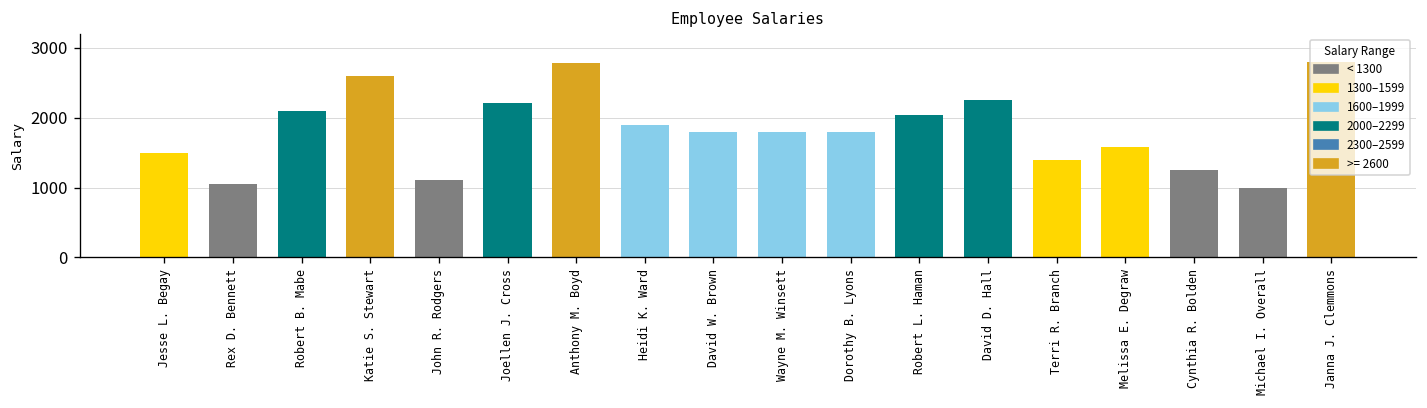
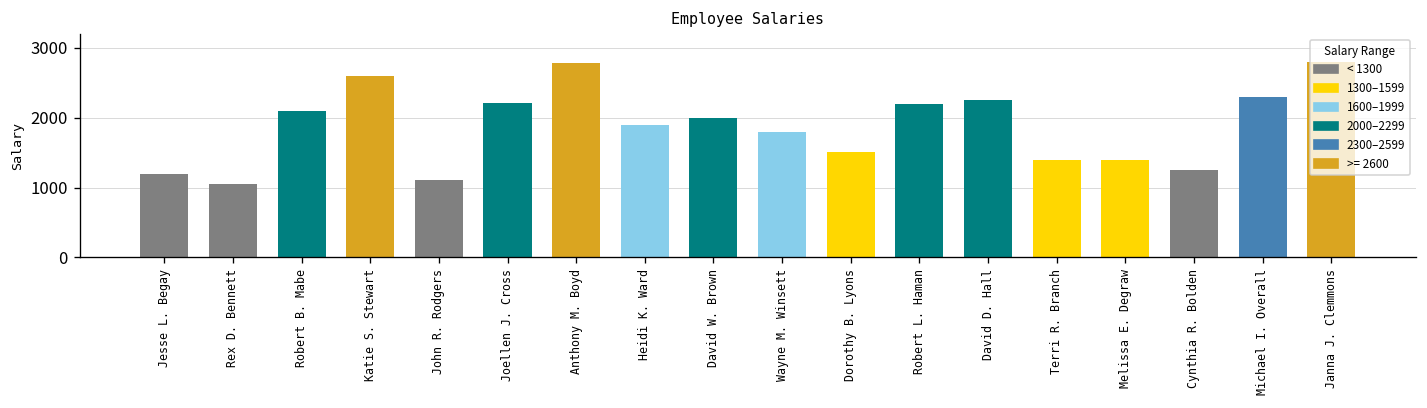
  {
-   "Jesse L. Begay": 1500,
+   "Jesse L. Begay": 1200,
    "Rex D. Bennett": 1100,
    "Robert B. Mabe": 2100,
    "Katie S. Stewart": 2600,
    "John R. Rodgers": 1100,
    "Joellen J. Cross": 2200,
    "Anthony M. Boyd": 2800,
    "Heidi K. Ward": 1900,
-   "David W. Brown": 1800,
+   "David W. Brown": 2000,
    "Wayne M. Winsett": 1800,
-   "Dorothy B. Lyons": 1800,
-   "Robert L. Haman": 2000,
+   "Dorothy B. Lyons": 1500,
+   "Robert L. Haman": 2200,
    "David D. Hall": 2300,
    "Terri R. Branch": 1400,
-   "Melissa E. Degraw": 1600,
+   "Melissa E. Degraw": 1400,
    "Cynthia R. Bolden": 1300,
-   "Michael I. Overall": 1000
+   "Michael I. Overall": 2300
  }
